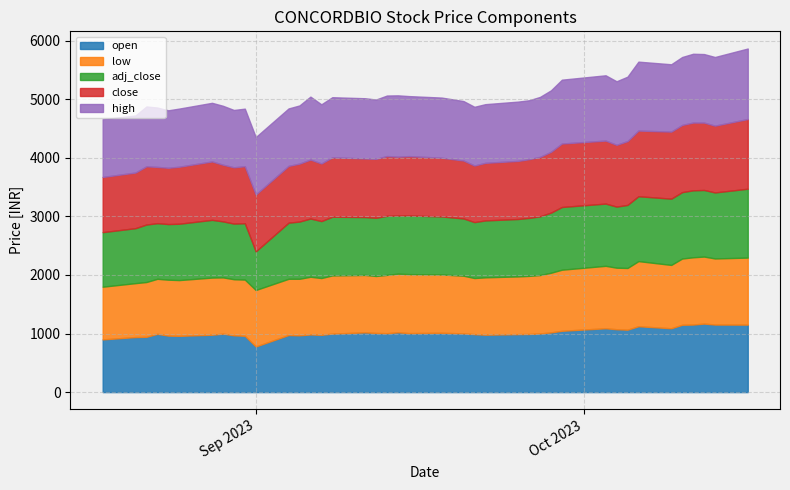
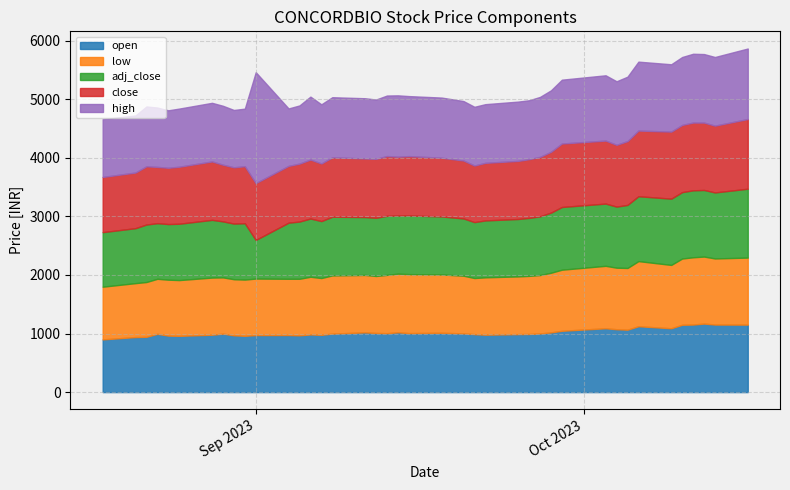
  {
    "open": {
-     "Sep 2023": 800
+     "Sep 2023": 1000
    },
    "low": {
      "Sep 2023": 1000
    },
    "adj_close": {
      "Sep 2023": 700
    },
    "close": {
      "Sep 2023": 1000
    },
    "high": {
-     "Sep 2023": 1000
+     "Sep 2023": 1900
    }
  }
